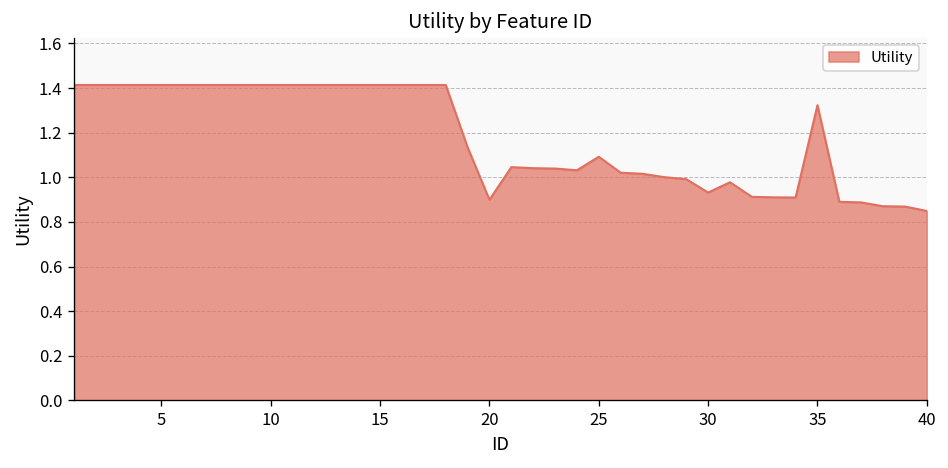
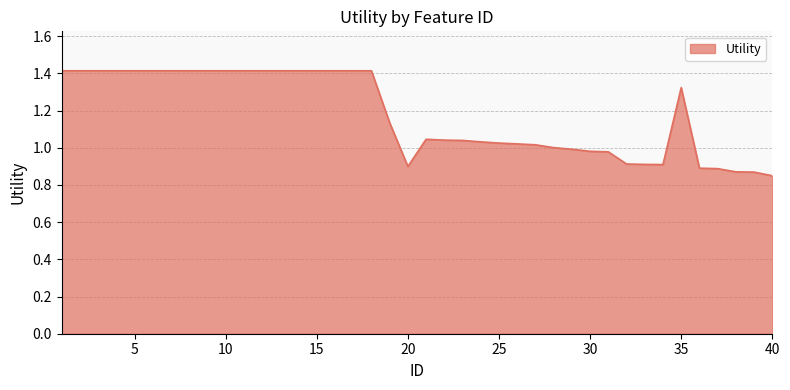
  {
    "5": 1.41,
    "10": 1.41,
    "15": 1.41,
    "20": 0.90,
-   "25": 1.09,
-   "30": 0.93,
+   "25": 1.03,
+   "30": 0.98,
    "35": 1.32,
    "40": 0.85
  }
